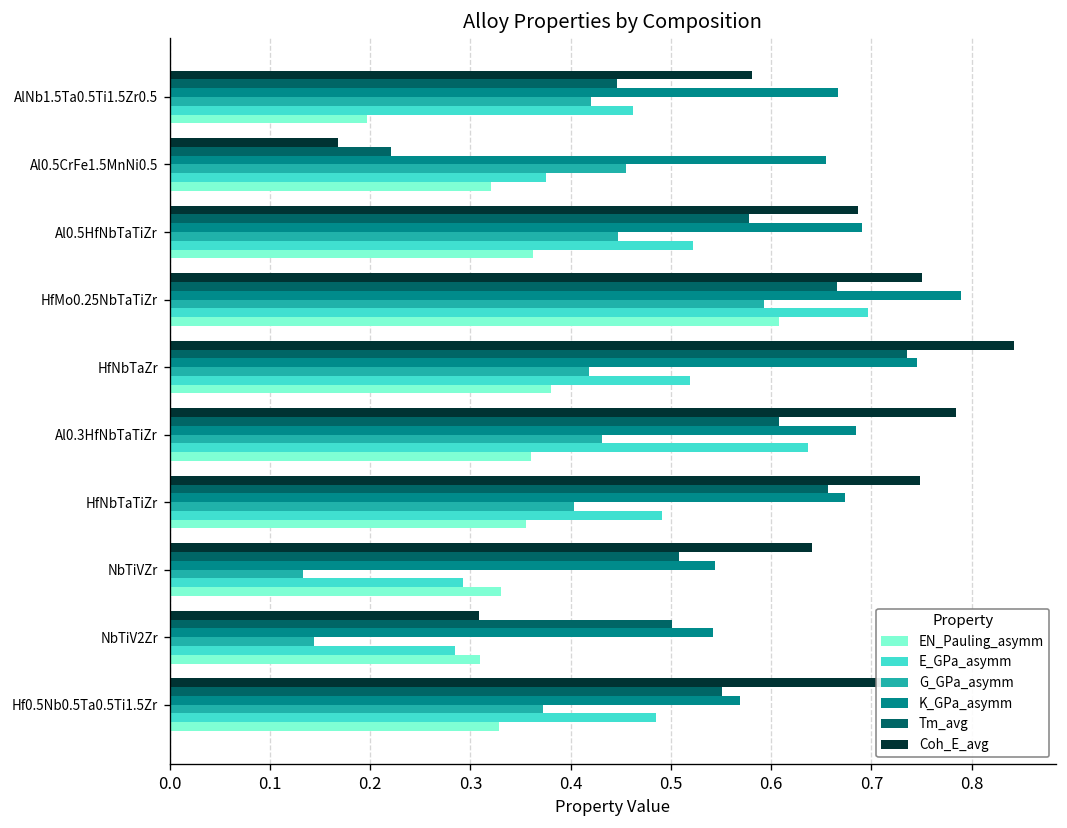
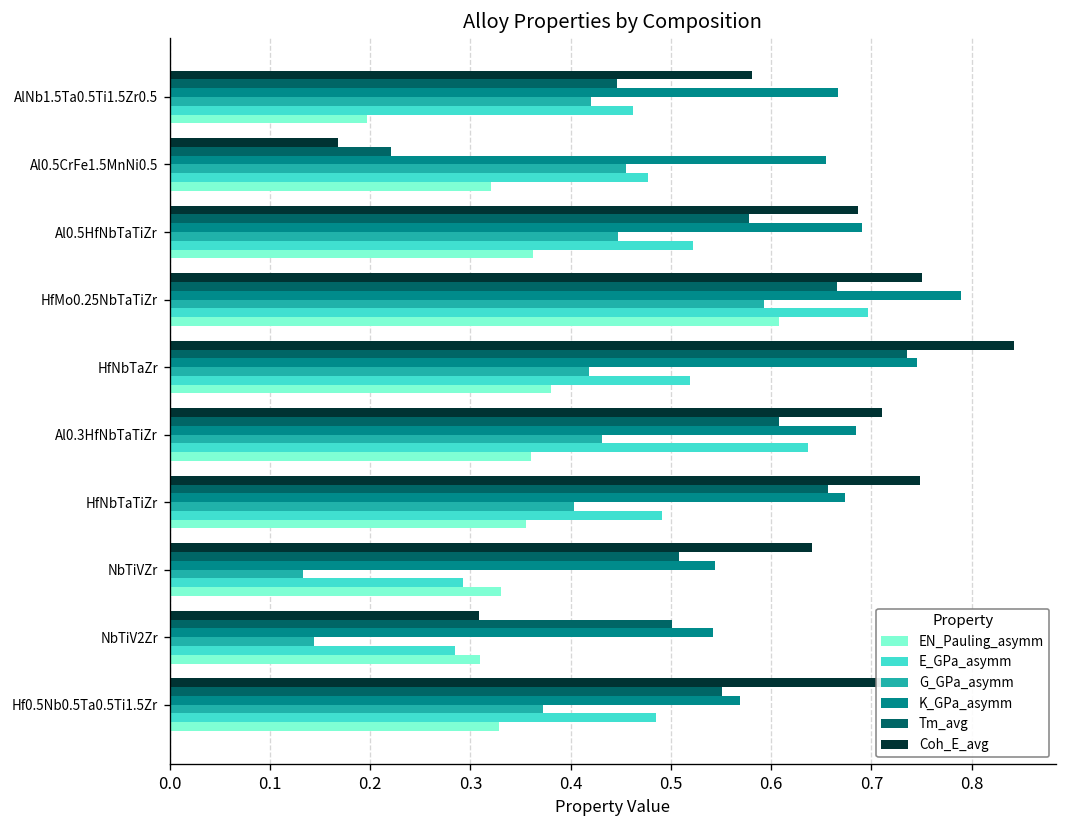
  {
    "EN_Pauling_asymm": {
      "AlNb1.5Ta0.5Ti1.5Zr0.5": 0.20,
      "Al0.5CrFe1.5MnNi0.5": 0.32,
      "Al0.5HfNbTaTiZr": 0.36,
      "HfMo0.25NbTaTiZr": 0.61,
      "HfNbTaZr": 0.38,
      "Al0.3HfNbTaTiZr": 0.36,
      "HfNbTaTiZr": 0.36,
      "NbTiVZr": 0.33,
      "NbTiV2Zr": 0.31,
      "Hf0.5Nb0.5Ta0.5Ti1.5Zr": 0.33
    },
    "E_GPa_asymm": {
      "AlNb1.5Ta0.5Ti1.5Zr0.5": 0.46,
-     "Al0.5CrFe1.5MnNi0.5": 0.38,
+     "Al0.5CrFe1.5MnNi0.5": 0.48,
      "Al0.5HfNbTaTiZr": 0.52,
      "HfMo0.25NbTaTiZr": 0.70,
      "HfNbTaZr": 0.52,
      "Al0.3HfNbTaTiZr": 0.64,
      "HfNbTaTiZr": 0.49,
      "NbTiVZr": 0.29,
      "NbTiV2Zr": 0.28,
      "Hf0.5Nb0.5Ta0.5Ti1.5Zr": 0.49
    },
    "Coh_E_avg": {
      "AlNb1.5Ta0.5Ti1.5Zr0.5": 0.58,
      "Al0.5CrFe1.5MnNi0.5": 0.17,
      "Al0.5HfNbTaTiZr": 0.69,
      "HfMo0.25NbTaTiZr": 0.75,
      "HfNbTaZr": 0.84,
-     "Al0.3HfNbTaTiZr": 0.78,
+     "Al0.3HfNbTaTiZr": 0.71,
      "HfNbTaTiZr": 0.75,
      "NbTiVZr": 0.64,
      "NbTiV2Zr": 0.31
    }
  }
